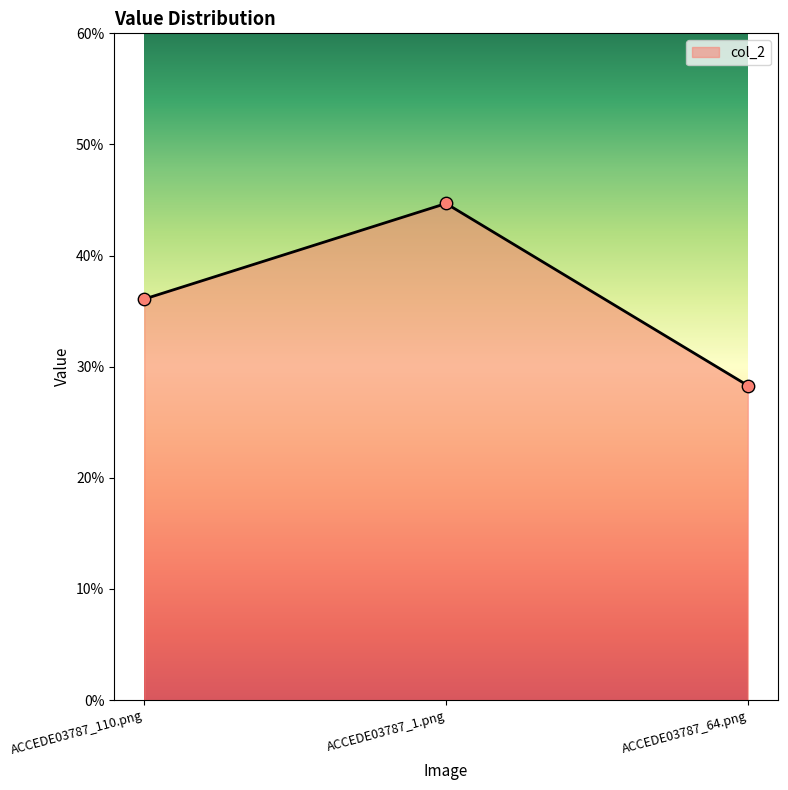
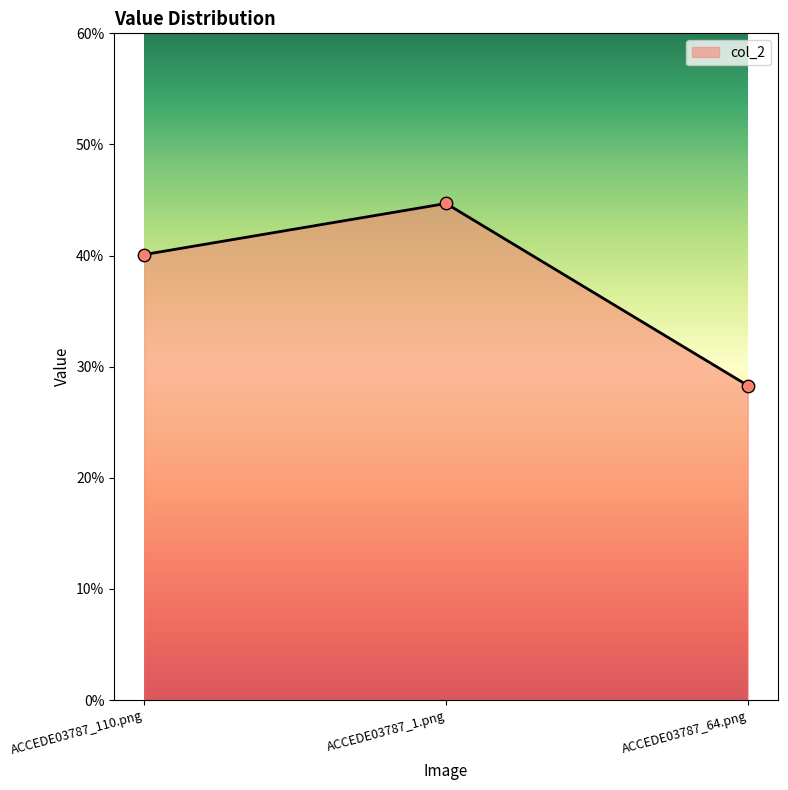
  {
-   "ACCEDE03787_110.png": "36.1%",
+   "ACCEDE03787_110.png": "40.1%",
    "ACCEDE03787_1.png": "44.7%",
    "ACCEDE03787_64.png": "28.3%"
  }
